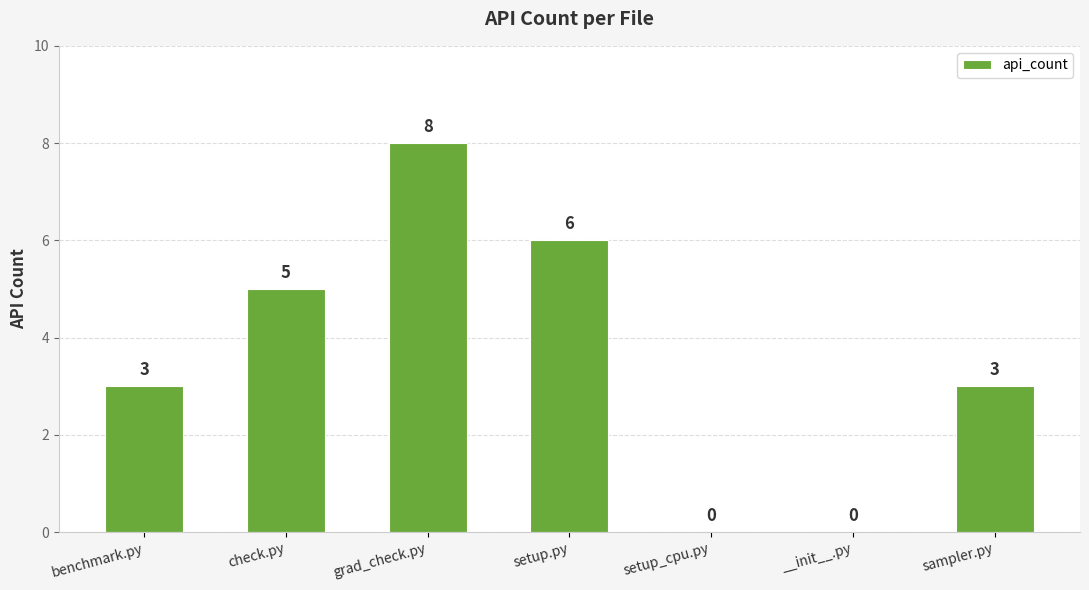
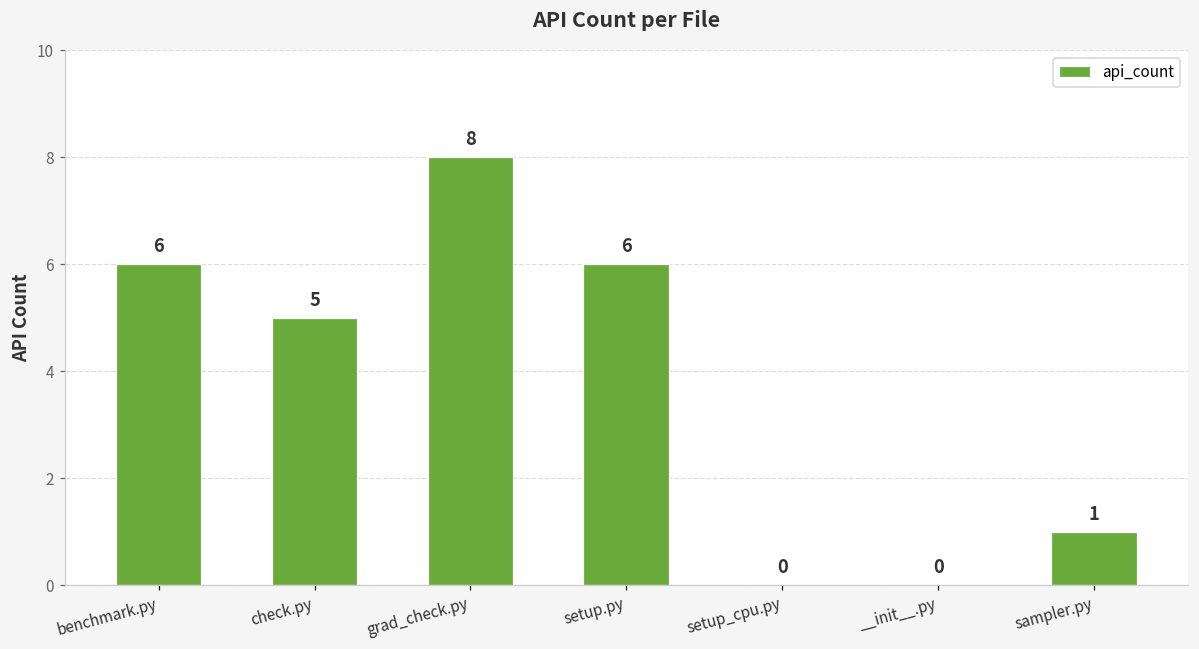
  {
-   "benchmark.py": 3,
+   "benchmark.py": 6,
    "check.py": 5,
    "grad_check.py": 8,
    "setup.py": 6,
    "setup_cpu.py": 0,
    "__init__.py": 0,
-   "sampler.py": 3
+   "sampler.py": 1
  }
